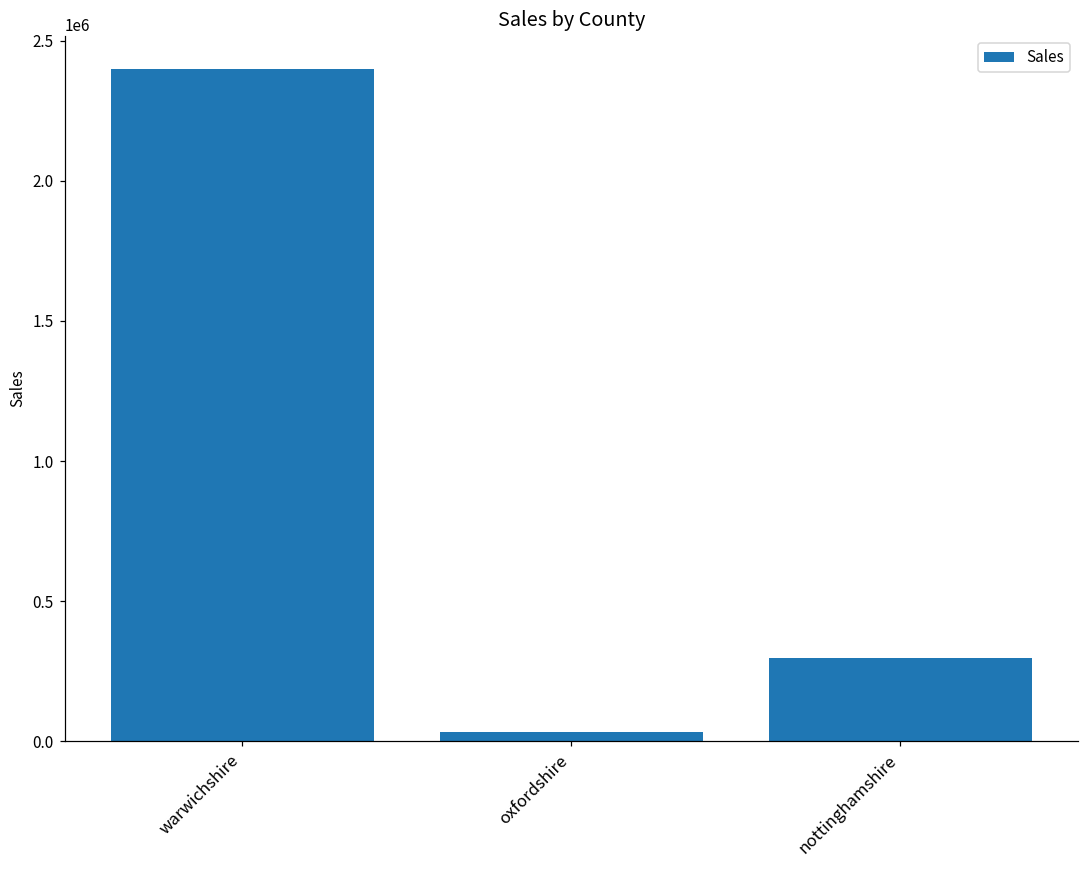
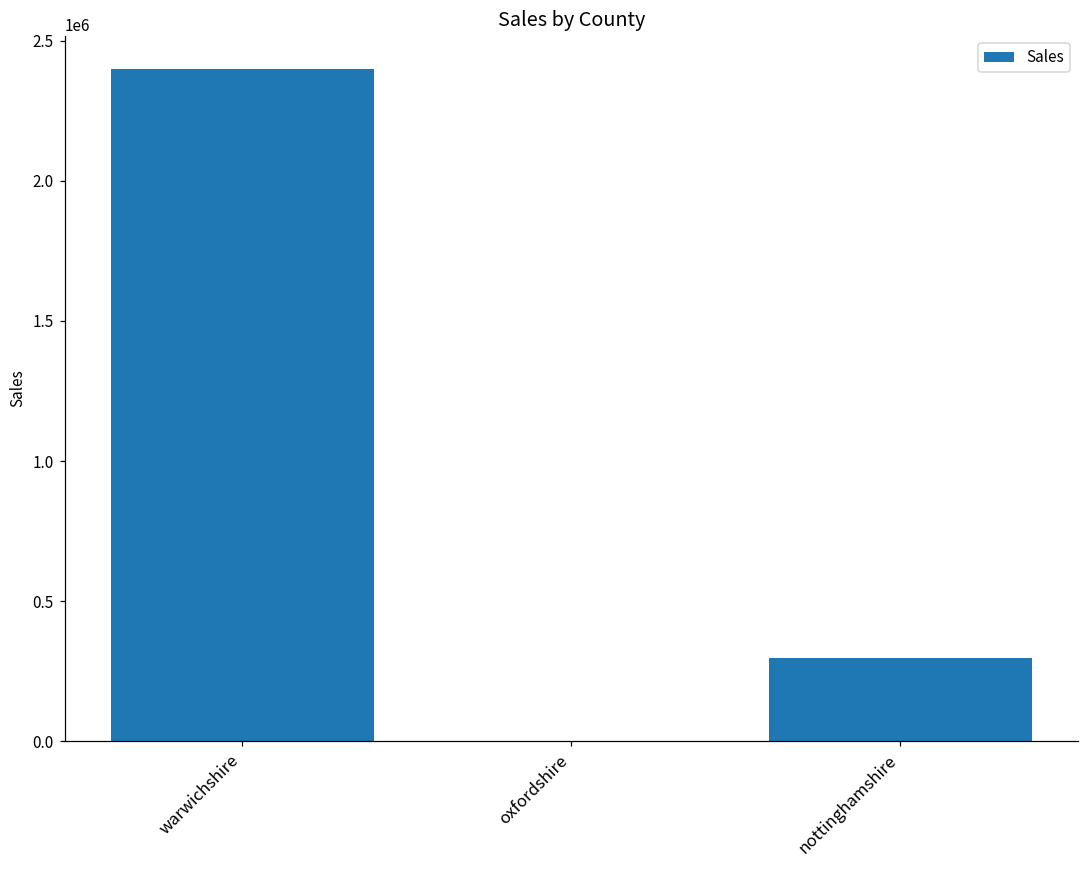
  {
    "warwichshire": 2400000,
-   "oxfordshire": 30000,
+   "oxfordshire": 0,
    "nottinghamshire": 300000
  }
